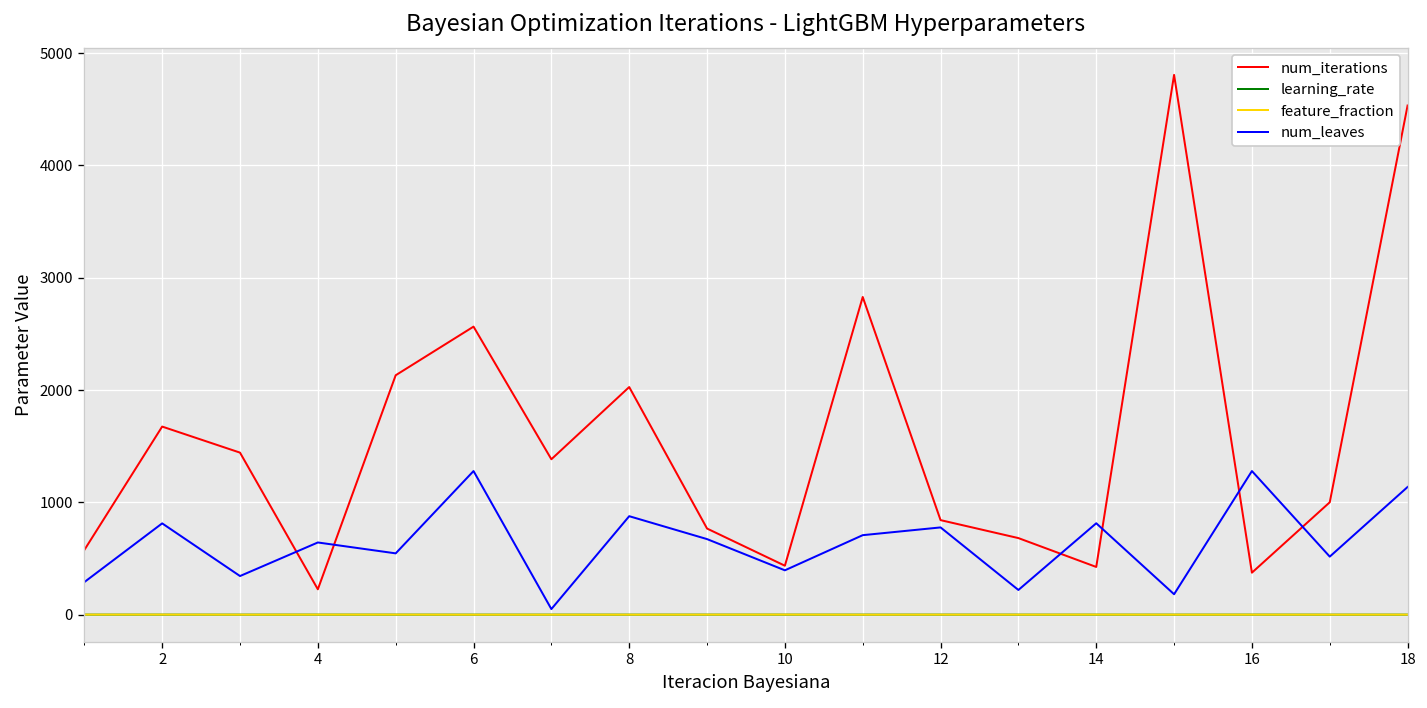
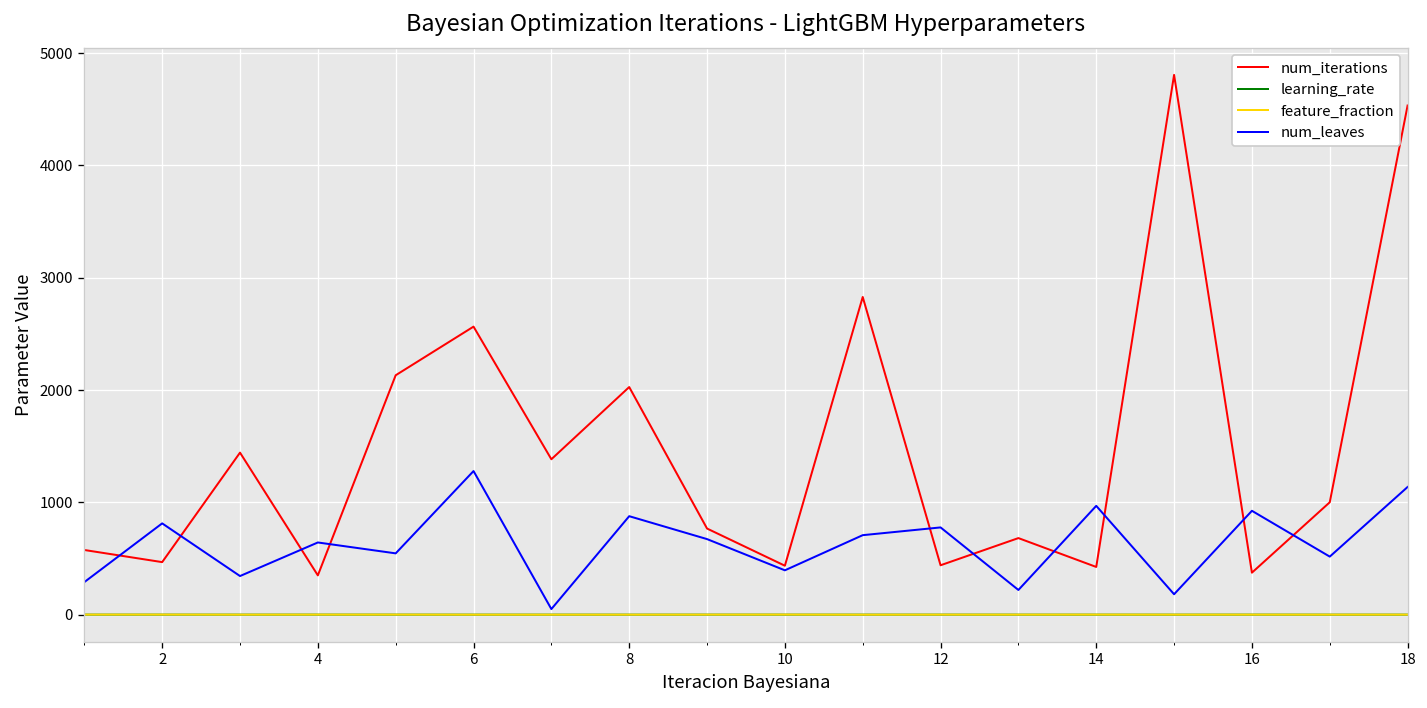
  {
    "num_iterations": {
-     "2": 1700,
-     "4": 200,
+     "2": 500,
+     "4": 400,
      "6": 2600,
      "8": 2000,
      "10": 400,
-     "12": 800,
+     "12": 400,
      "14": 400,
      "16": 400,
      "18": 4500
    },
    "feature_fraction": {
      "2": 0,
      "4": 0,
      "6": 0,
      "8": 0,
      "10": 0,
      "12": 0,
      "14": 0,
      "16": 0,
      "18": 0
    },
    "num_leaves": {
      "2": 800,
      "4": 600,
      "6": 1300,
      "8": 900,
      "10": 400,
      "12": 800,
-     "14": 800,
-     "16": 1300,
+     "14": 1000,
+     "16": 900,
      "18": 1100
    }
  }
